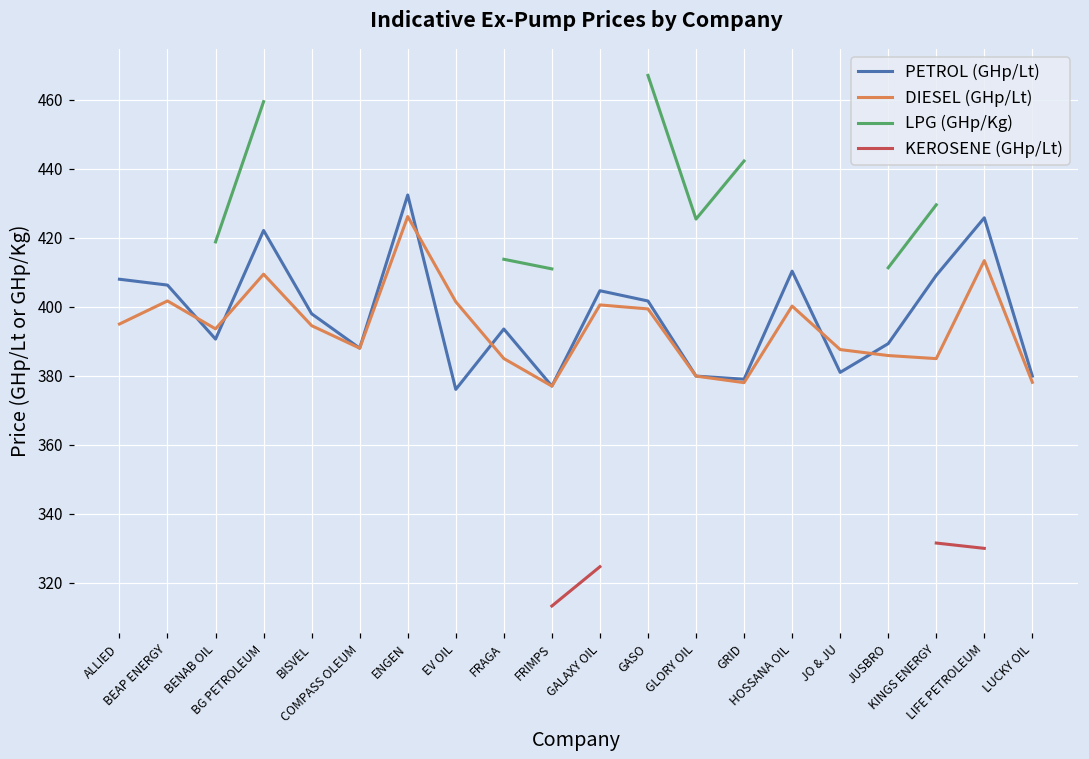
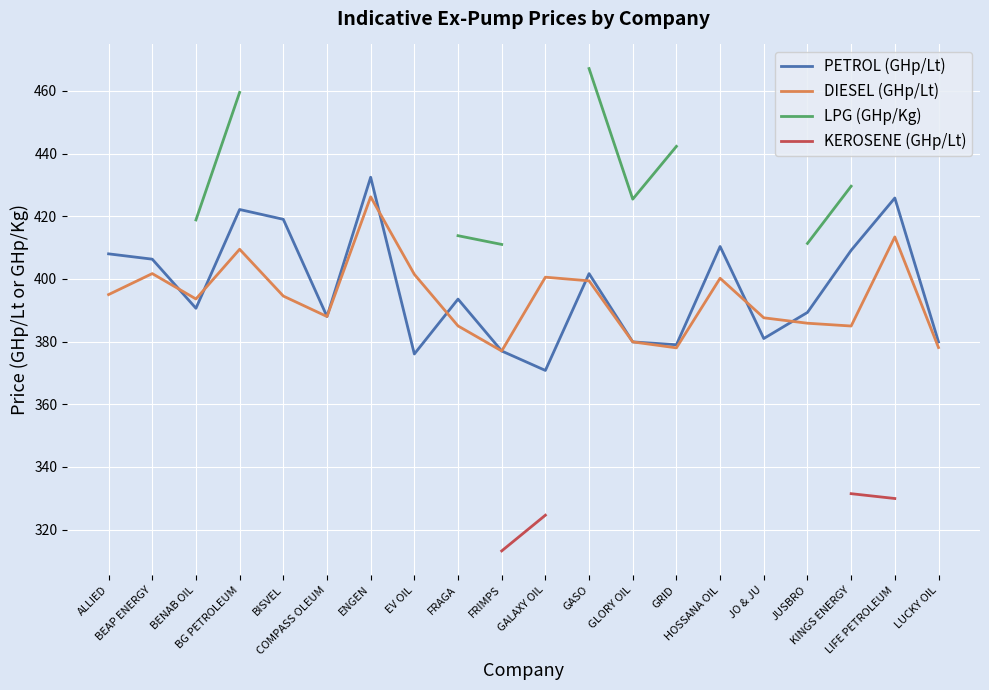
  {
    "PETROL (GHp/Lt)": {
      "ALLIED": 408,
      "BEAP ENERGY": 406,
      "BENAB OIL": 391,
      "BG PETROLEUM": 422,
-     "BISVEL": 398,
+     "BISVEL": 419,
      "ENGEN": 432,
      "EV OIL": 376,
      "FRAGA": 394,
-     "GALAXY OIL": 405,
+     "GALAXY OIL": 371,
      "GASO": 402,
      "GRID": 379,
      "HOSSANA OIL": 410,
      "JO & JU": 381,
      "JUSBRO": 389,
      "KINGS ENERGY": 409,
      "LIFE PETROLEUM": 426,
      "LUCKY OIL": 380
    },
    "LPG (GHp/Kg)": {
      "BENAB OIL": 419,
      "BG PETROLEUM": 460,
      "ENGEN": 437,
      "FRAGA": 414,
      "FRIMPS": 411,
      "GASO": 467,
      "GLORY OIL": 425,
      "GRID": 442,
      "JUSBRO": 411,
      "KINGS ENERGY": 430,
      "LUCKY OIL": 416
    }
  }
